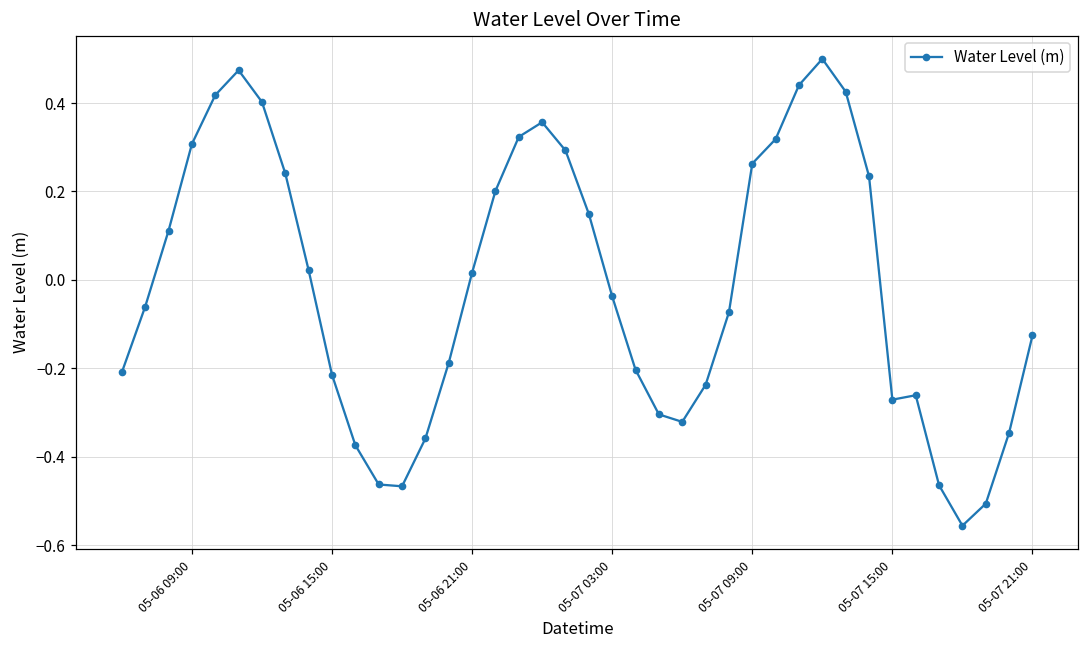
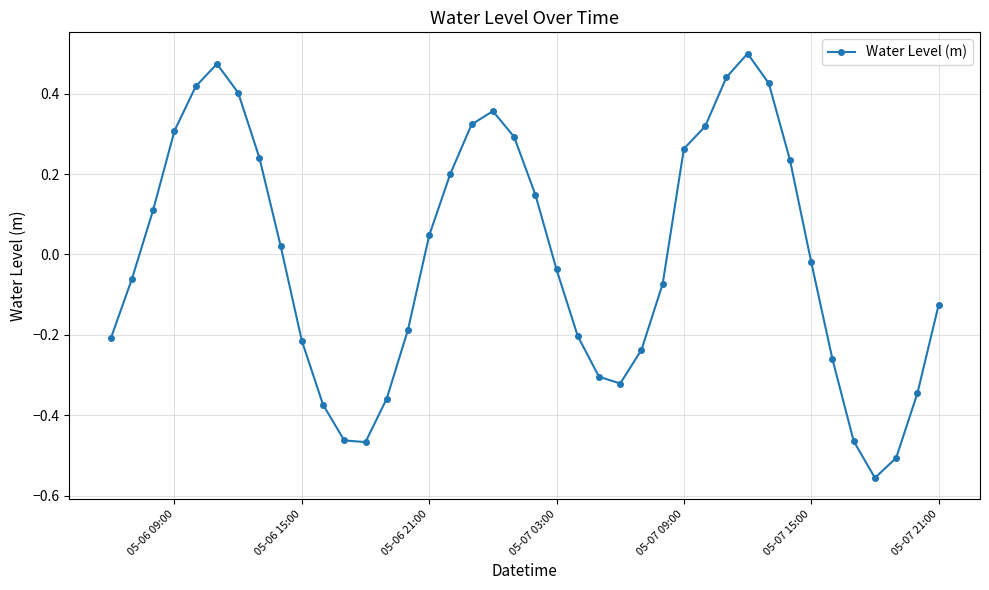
  {
    "05-06 09:00": 0.31,
    "05-06 15:00": -0.21,
-   "05-06 21:00": 0.02,
+   "05-06 21:00": 0.05,
    "05-07 03:00": -0.04,
    "05-07 09:00": 0.26,
-   "05-07 15:00": -0.27,
+   "05-07 15:00": -0.02,
    "05-07 21:00": -0.13
  }
